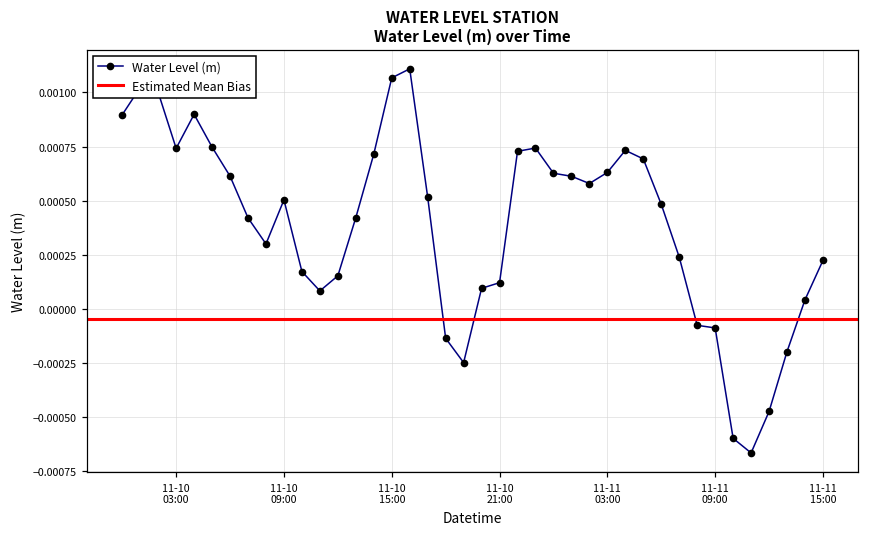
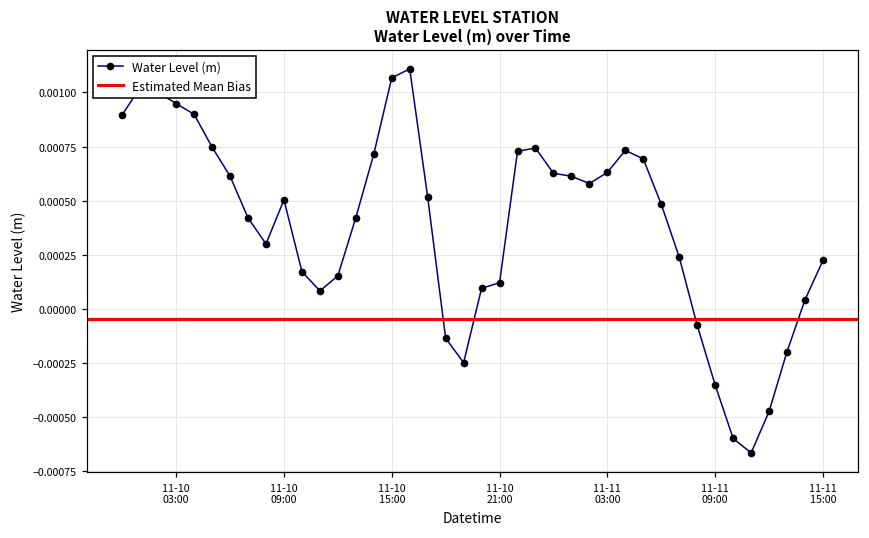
  {
-   "11-10 03:00": 0.00074,
+   "11-10 03:00": 0.00095,
    "11-10 09:00": 0.00050,
    "11-10 15:00": 0.00107,
    "11-10 21:00": 0.00012,
    "11-11 03:00": 0.00063,
-   "11-11 09:00": -0.00009,
+   "11-11 09:00": -0.00035,
    "11-11 15:00": 0.00022
  }
